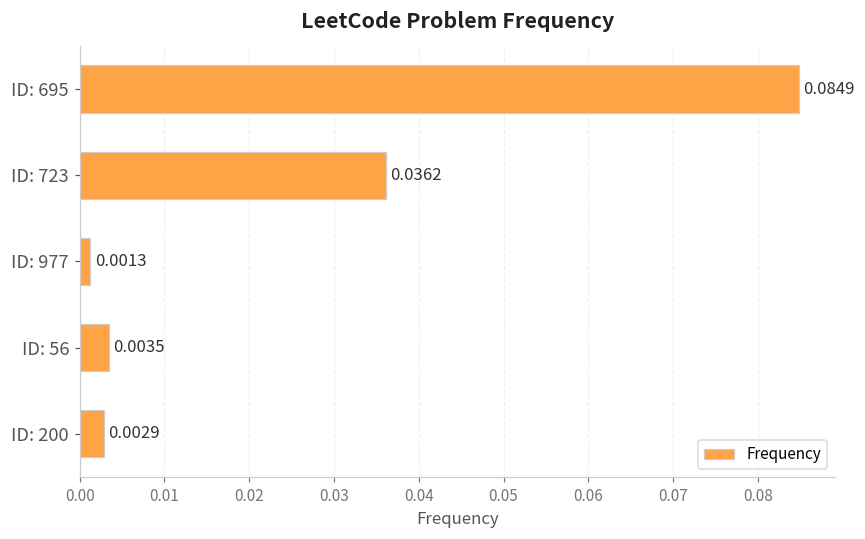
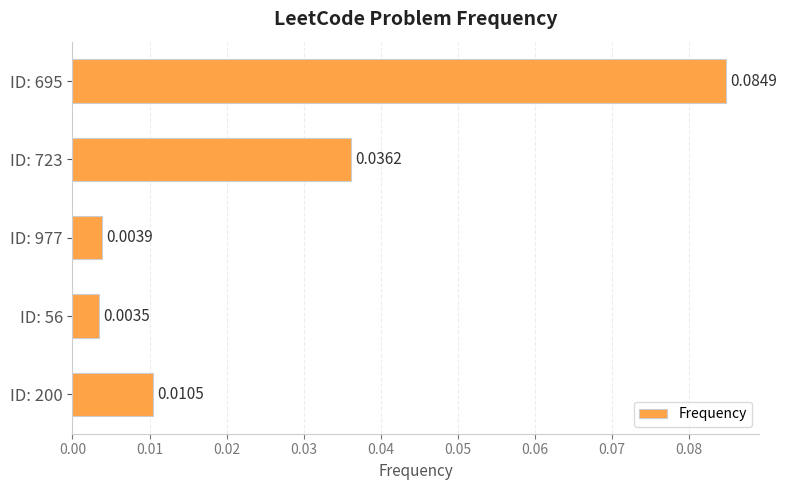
  {
    "ID: 695": 0.0849,
    "ID: 723": 0.0362,
-   "ID: 977": 0.0013,
+   "ID: 977": 0.0039,
    "ID: 56": 0.0035,
-   "ID: 200": 0.0029
+   "ID: 200": 0.0105
  }
